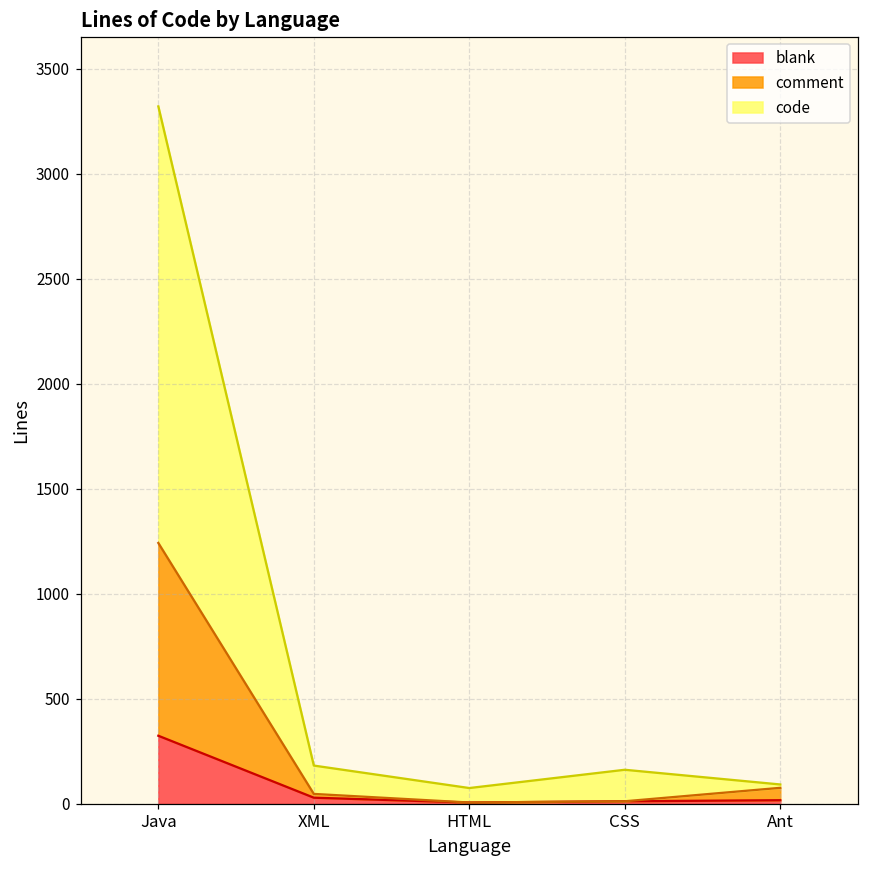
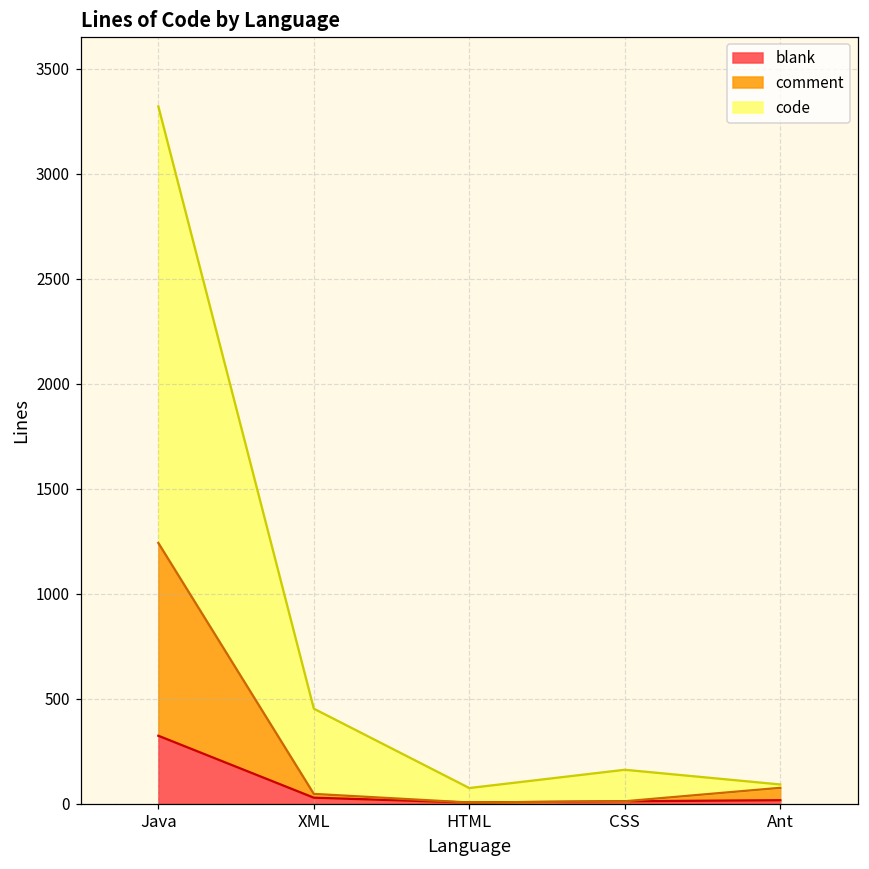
  {
    "blank": {
      "Java": 320,
      "XML": 30,
      "Ant": 20
    },
    "comment": {
      "Java": 920,
      "XML": 20,
      "Ant": 60
    },
    "code": {
      "Java": 2080,
-     "XML": 140,
+     "XML": 410,
      "HTML": 70,
      "CSS": 150,
      "Ant": 20
    }
  }
